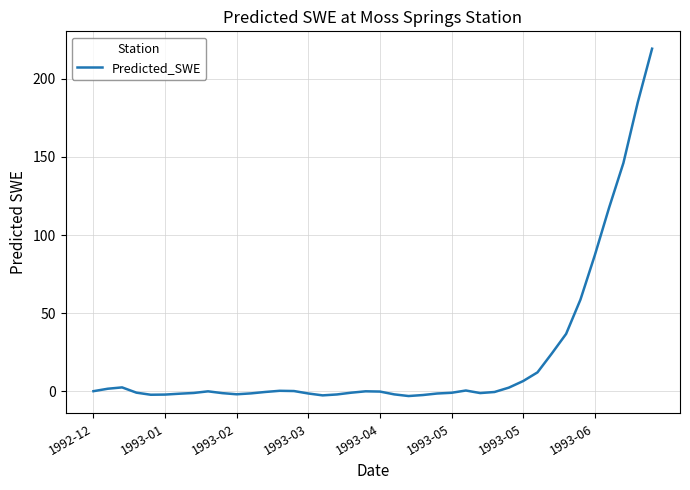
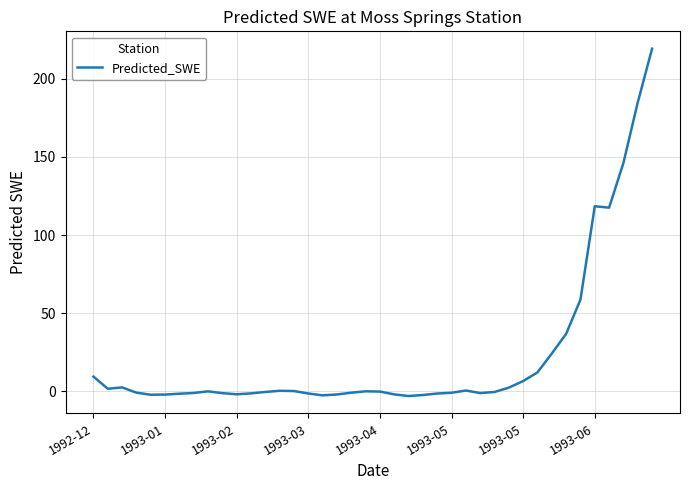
  {
-   "1992-12": 0,
+   "1992-12": 10,
    "1993-01": -2,
    "1993-02": -2,
    "1993-03": -1,
    "1993-04": 0,
-   "1993-06": 87
+   "1993-06": 118
  }
